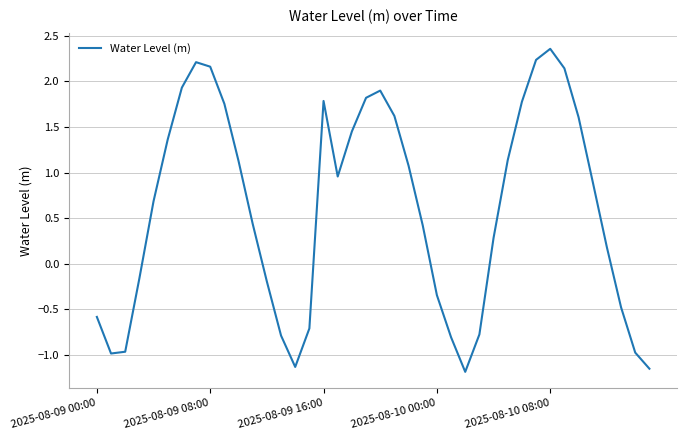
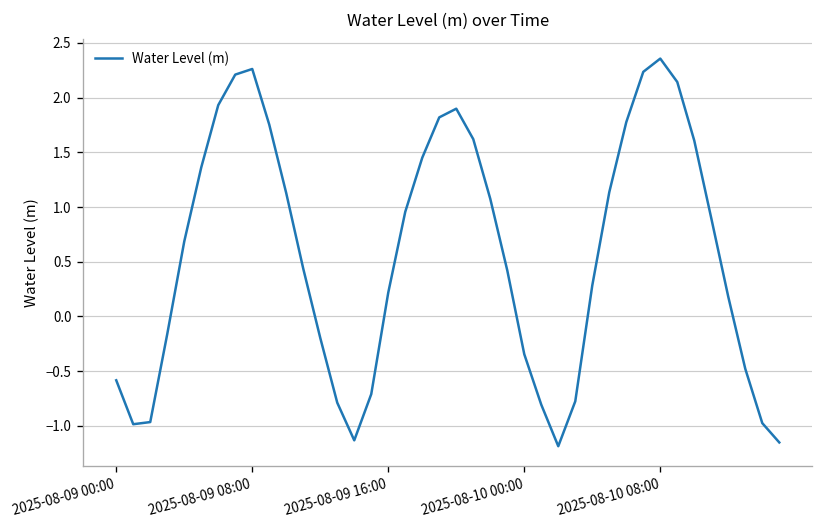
  {
    "2025-08-09 00:00": -0.6,
-   "2025-08-09 08:00": 2.2,
-   "2025-08-09 16:00": 1.8,
+   "2025-08-09 08:00": 2.3,
+   "2025-08-09 16:00": 0.2,
    "2025-08-10 00:00": -0.3,
    "2025-08-10 08:00": 2.4
  }
